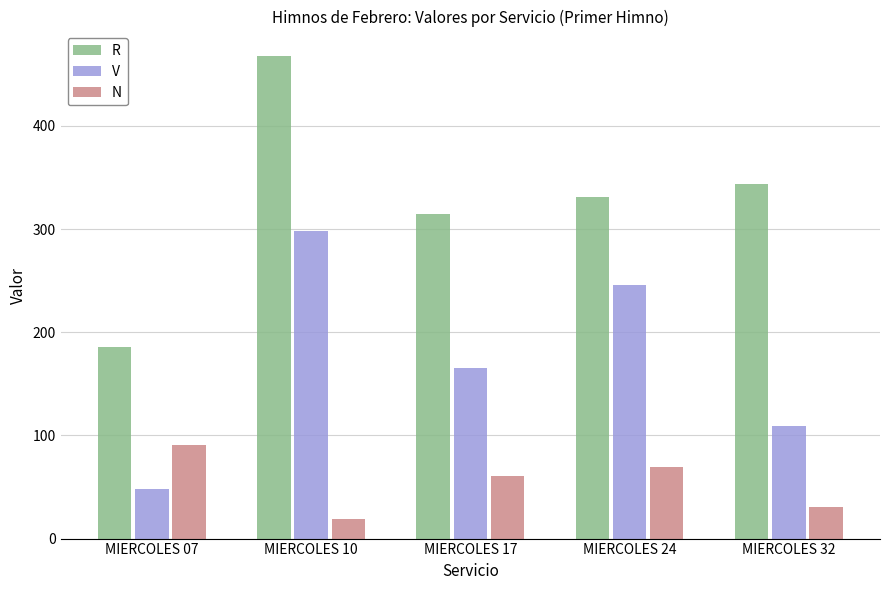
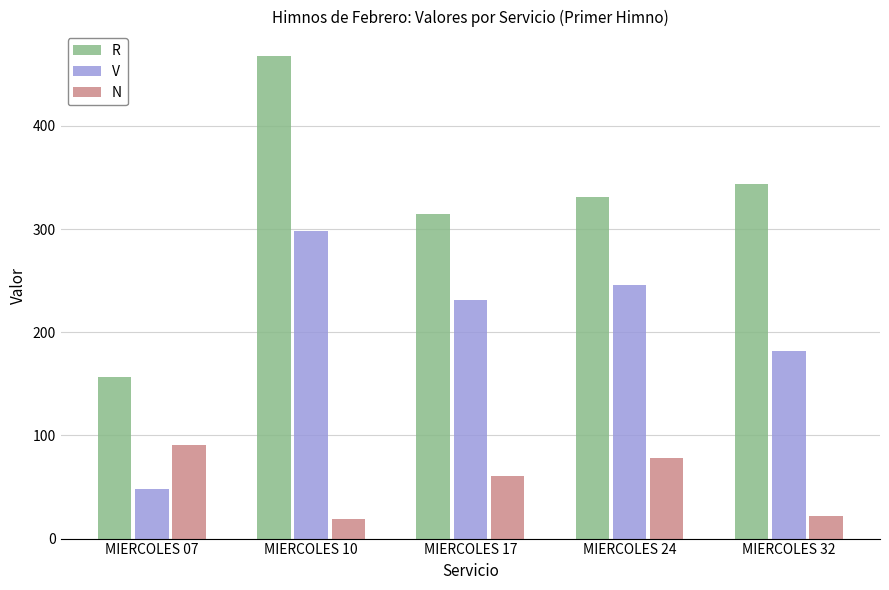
  {
    "R": {
-     "MIERCOLES 07": 186,
+     "MIERCOLES 07": 157,
      "MIERCOLES 10": 468,
      "MIERCOLES 17": 315,
      "MIERCOLES 24": 331,
      "MIERCOLES 32": 344
    },
    "V": {
      "MIERCOLES 07": 48,
      "MIERCOLES 10": 298,
-     "MIERCOLES 17": 165,
+     "MIERCOLES 17": 231,
      "MIERCOLES 24": 246,
-     "MIERCOLES 32": 109
+     "MIERCOLES 32": 182
    },
    "N": {
      "MIERCOLES 07": 91,
      "MIERCOLES 10": 19,
      "MIERCOLES 17": 61,
-     "MIERCOLES 24": 69,
-     "MIERCOLES 32": 31
+     "MIERCOLES 24": 78,
+     "MIERCOLES 32": 22
    }
  }
